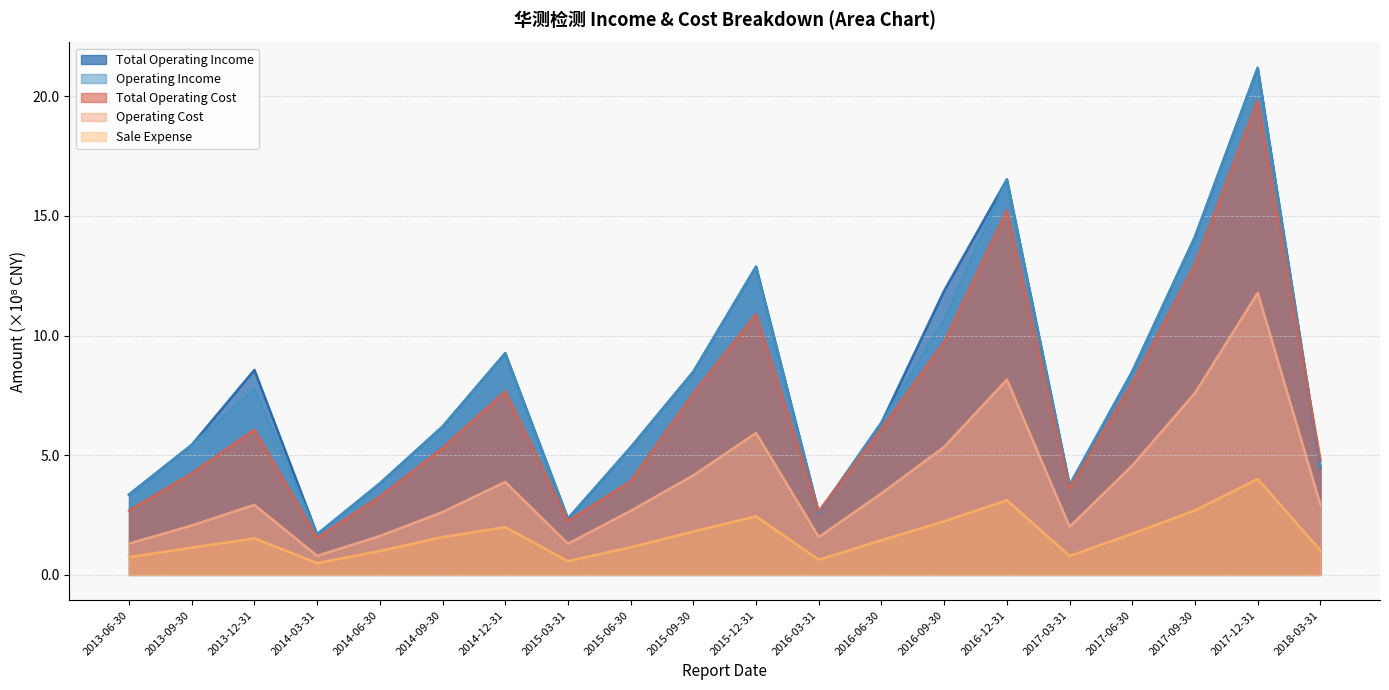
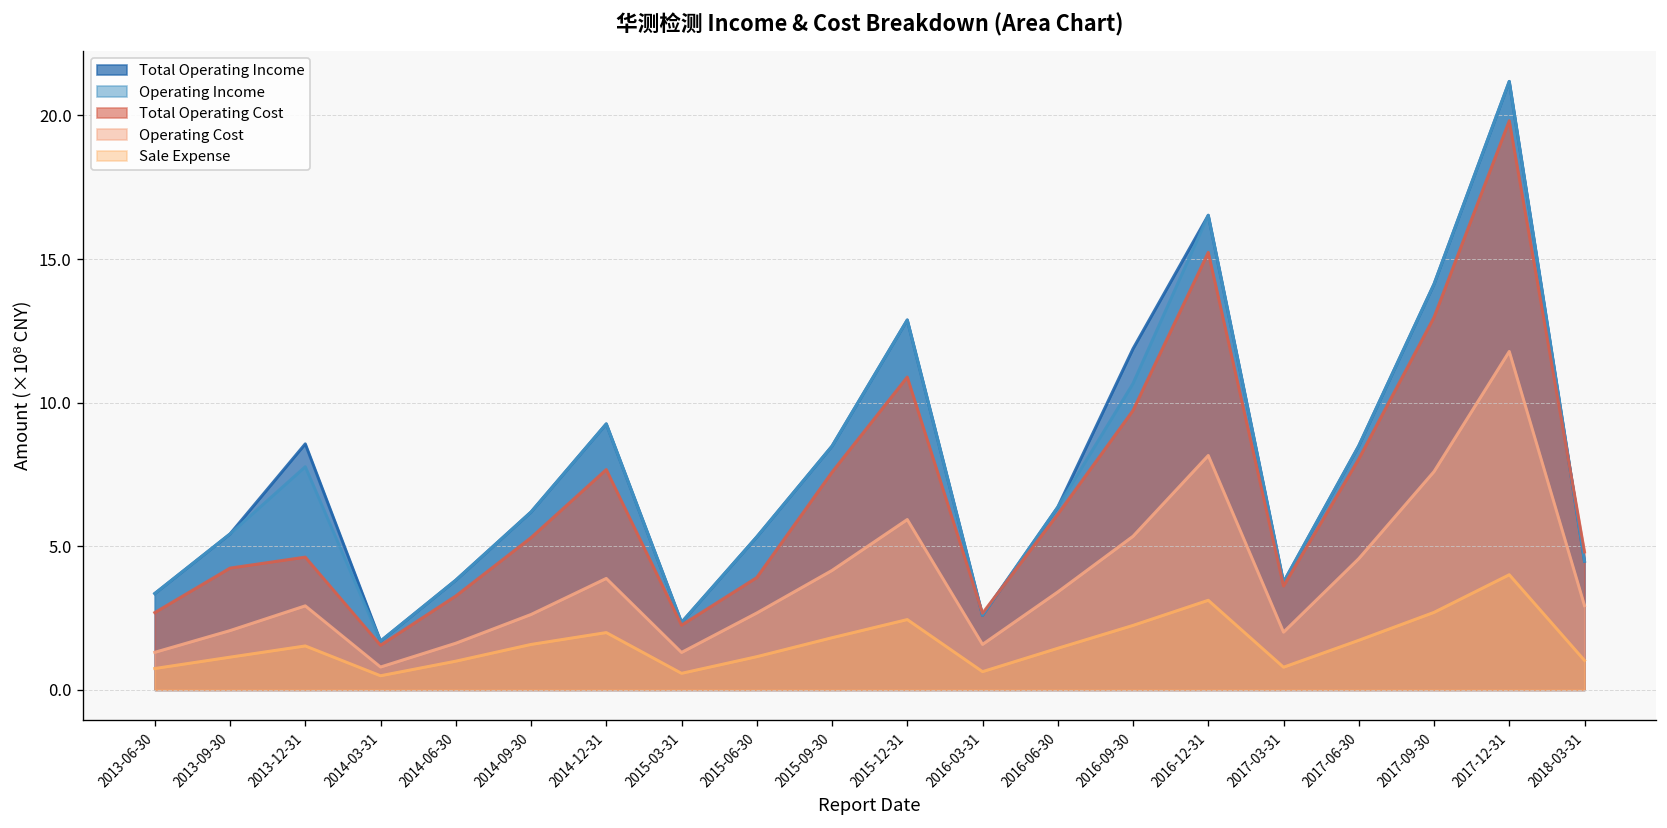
  {
    "Total Operating Income": {
      "2013-12-31": 8.6,
      "2016-09-30": 11.9
    },
    "Operating Income": {
      "2013-12-31": 7.8,
      "2016-09-30": 10.7
    },
    "Total Operating Cost": {
      "2013-06-30": 2.7,
      "2013-09-30": 4.2,
-     "2013-12-31": 6.1,
+     "2013-12-31": 4.6,
      "2014-03-31": 1.6,
      "2014-06-30": 3.3,
      "2014-09-30": 5.3,
      "2014-12-31": 7.7,
      "2015-06-30": 3.9,
      "2015-09-30": 7.6,
      "2015-12-31": 10.9,
      "2016-06-30": 6.1,
      "2016-09-30": 9.7,
      "2016-12-31": 15.2,
      "2017-03-31": 3.6,
      "2017-06-30": 8.0,
      "2017-09-30": 13.0,
      "2017-12-31": 19.8,
      "2018-03-31": 4.8
    }
  }
